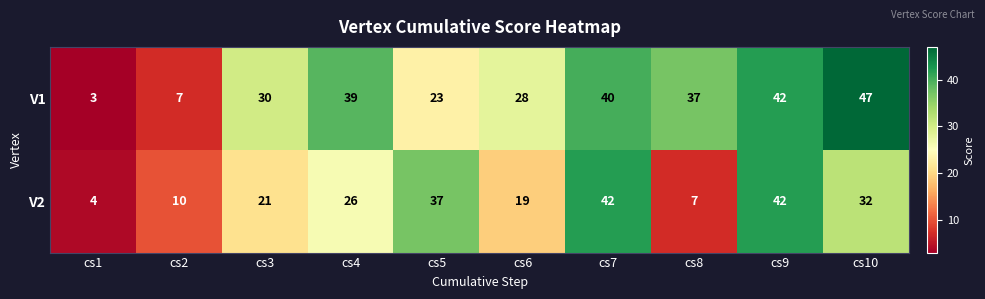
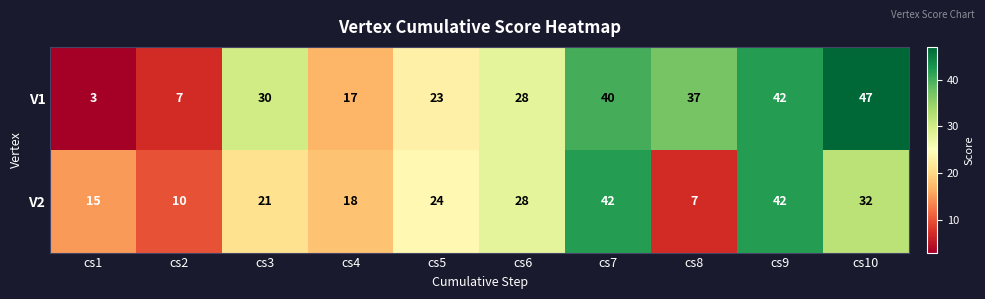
  {
    "V1": {
      "cs1": 3,
      "cs2": 7,
      "cs3": 30,
-     "cs4": 39,
+     "cs4": 17,
      "cs5": 23,
      "cs6": 28,
      "cs7": 40,
      "cs8": 37,
      "cs9": 42,
      "cs10": 47
    },
    "V2": {
-     "cs1": 4,
+     "cs1": 15,
      "cs2": 10,
      "cs3": 21,
-     "cs4": 26,
-     "cs5": 37,
-     "cs6": 19,
+     "cs4": 18,
+     "cs5": 24,
+     "cs6": 28,
      "cs7": 42,
      "cs8": 7,
      "cs9": 42,
      "cs10": 32
    }
  }
